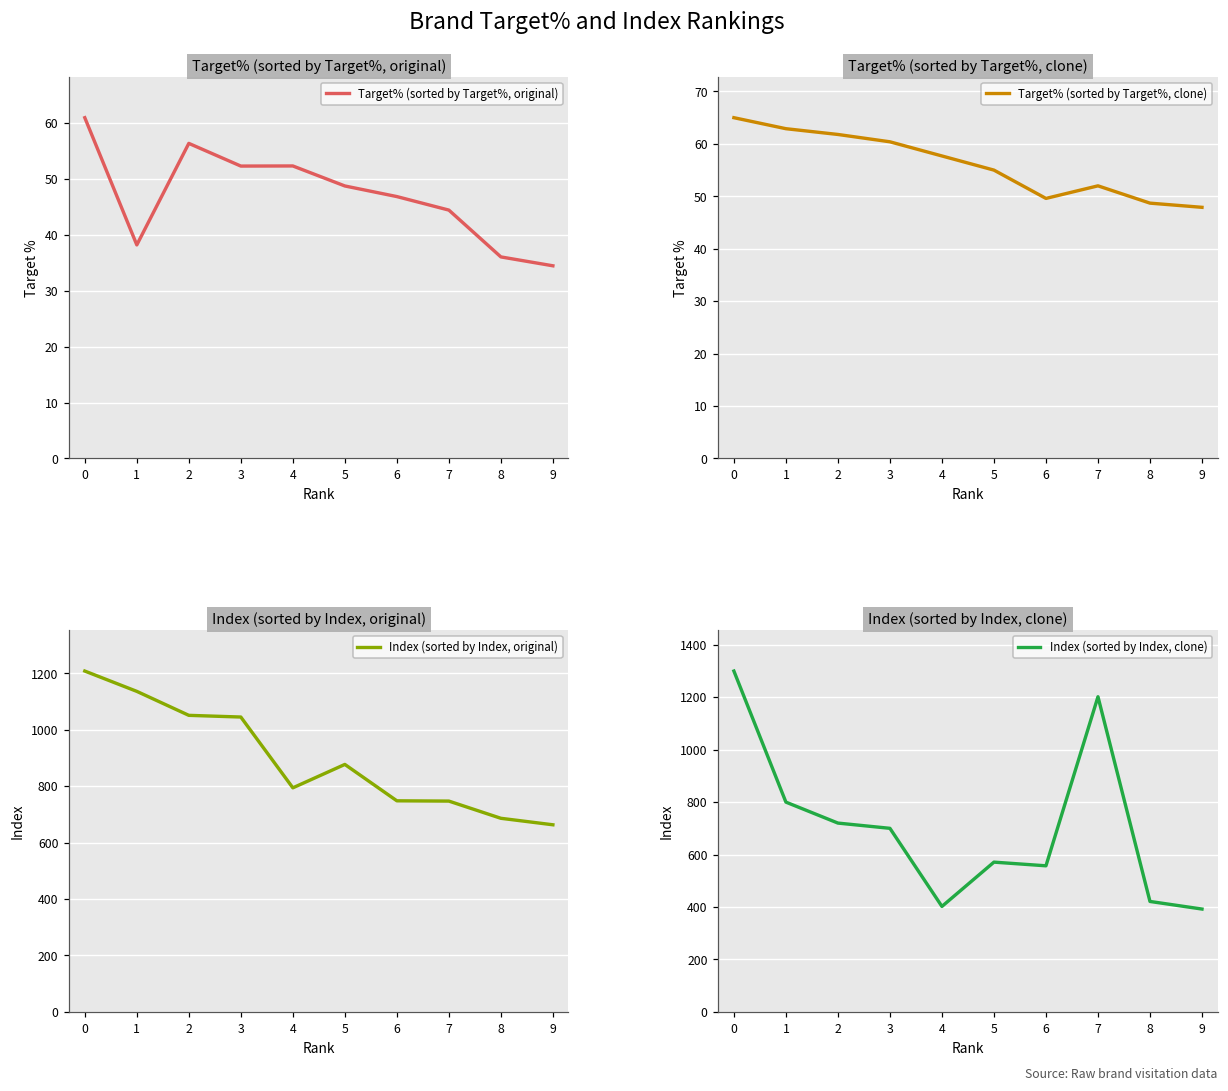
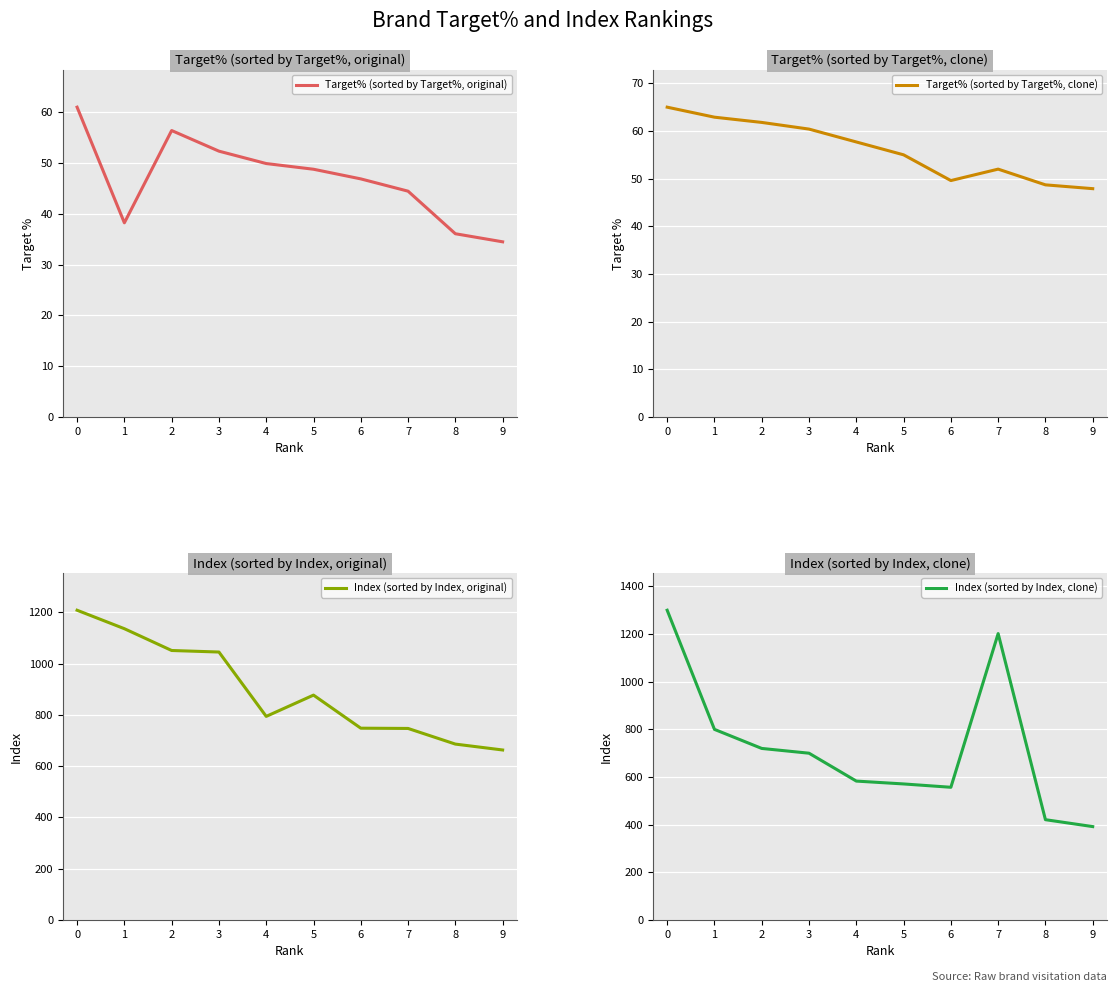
  {
    "Target% (sorted by Target%, original)": {
      "0": 61,
      "1": 38,
      "2": 56,
      "3": 52,
-     "4": 52,
+     "4": 50,
      "5": 49,
      "6": 47,
      "7": 44,
      "8": 36,
      "9": 34
    },
    "Target% (sorted by Target%, clone)": {
      "0": 65,
      "1": 63,
      "2": 62,
      "3": 60,
      "4": 58,
      "5": 55,
      "6": 50,
      "7": 52,
      "8": 49,
      "9": 48
    },
    "Index (sorted by Index, original)": {
      "0": 1210,
      "1": 1140,
      "2": 1050,
      "3": 1050,
      "4": 790,
      "5": 880,
      "6": 750,
      "7": 750,
      "8": 690,
      "9": 660
    },
    "Index (sorted by Index, clone)": {
      "0": 1300,
      "1": 800,
      "2": 720,
      "3": 700,
-     "4": 400,
+     "4": 580,
      "5": 570,
      "6": 560,
      "7": 1200,
      "8": 420,
      "9": 390
    }
  }
